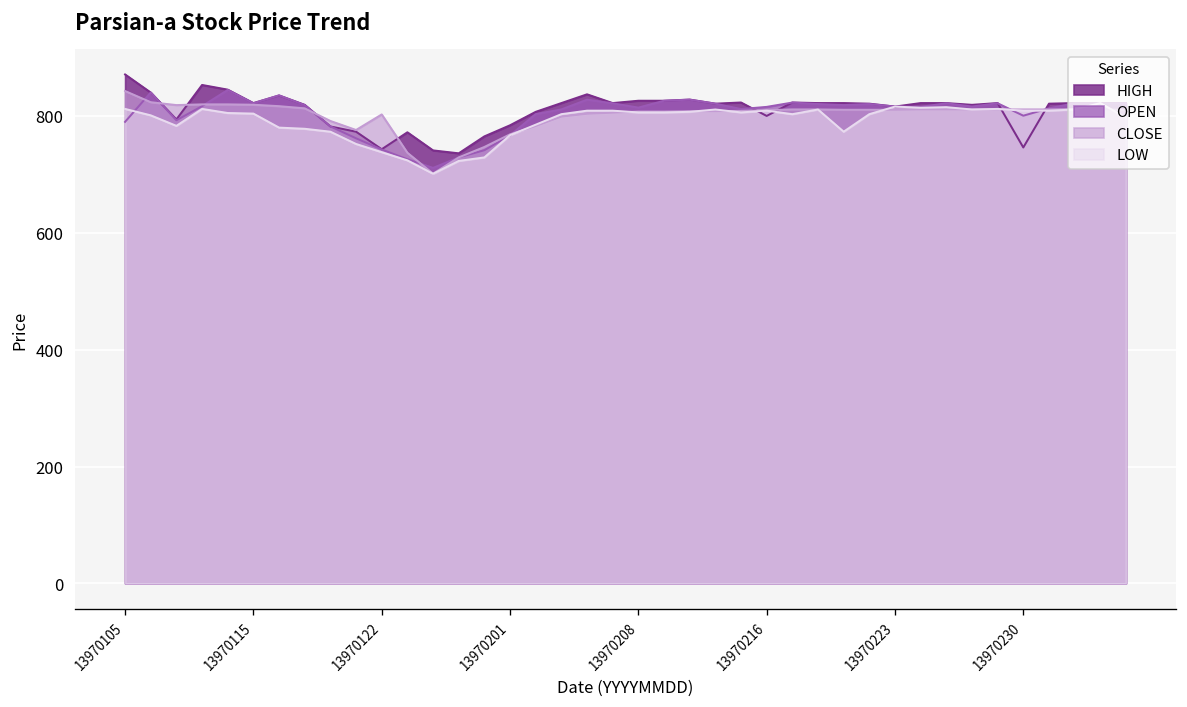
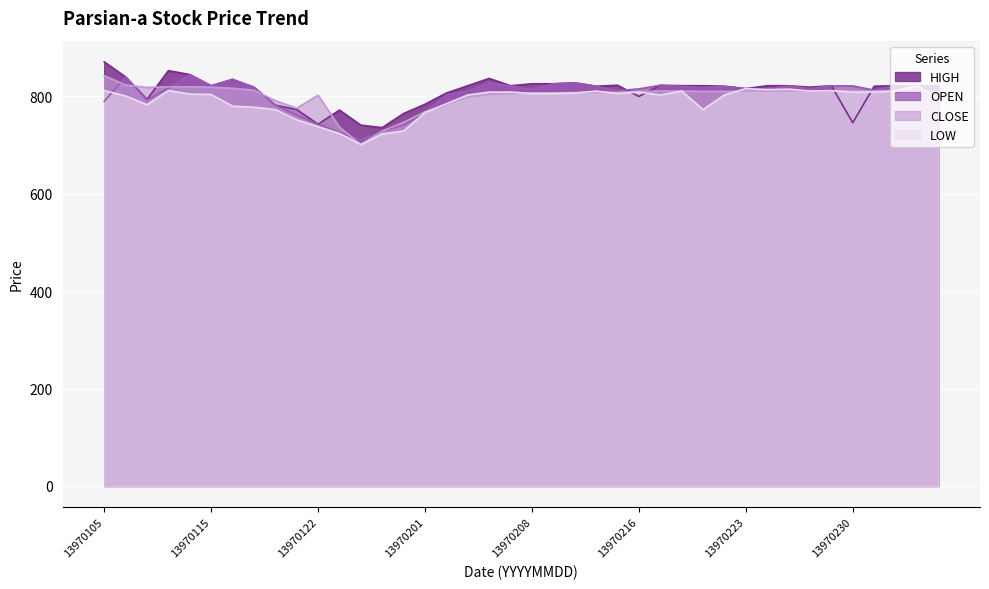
  {
    "HIGH": {
      "13970105": 870,
      "13970201": 780,
      "13970208": 830,
      "13970216": 800,
      "13970230": 750
    },
    "OPEN": {
      "13970105": 790,
      "13970208": 810,
      "13970216": 820,
-     "13970230": 800
+     "13970230": 820
    },
    "CLOSE": {
      "13970105": 840,
      "13970122": 800,
      "13970223": 810
    },
    "LOW": {
      "13970105": 810,
      "13970115": 800
    }
  }
